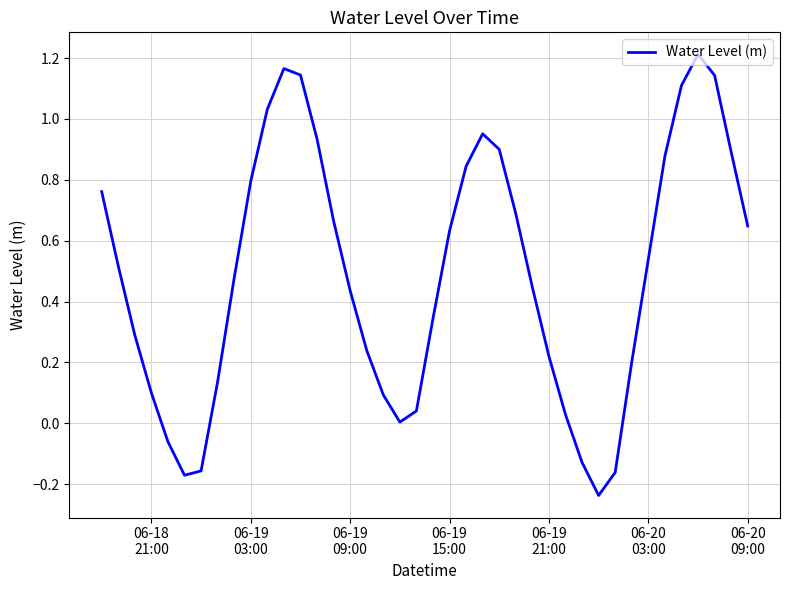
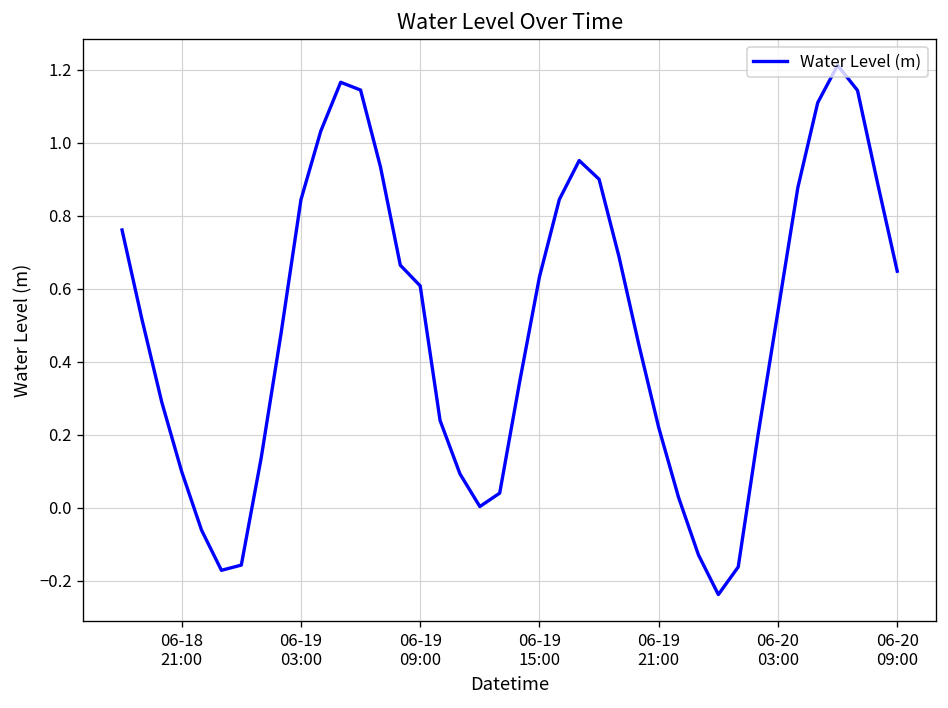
  {
    "06-18 21:00": 0.10,
-   "06-19 03:00": 0.80,
-   "06-19 09:00": 0.44,
+   "06-19 03:00": 0.84,
+   "06-19 09:00": 0.61,
    "06-19 15:00": 0.63,
    "06-19 21:00": 0.22,
    "06-20 03:00": 0.54,
    "06-20 09:00": 0.65
  }
